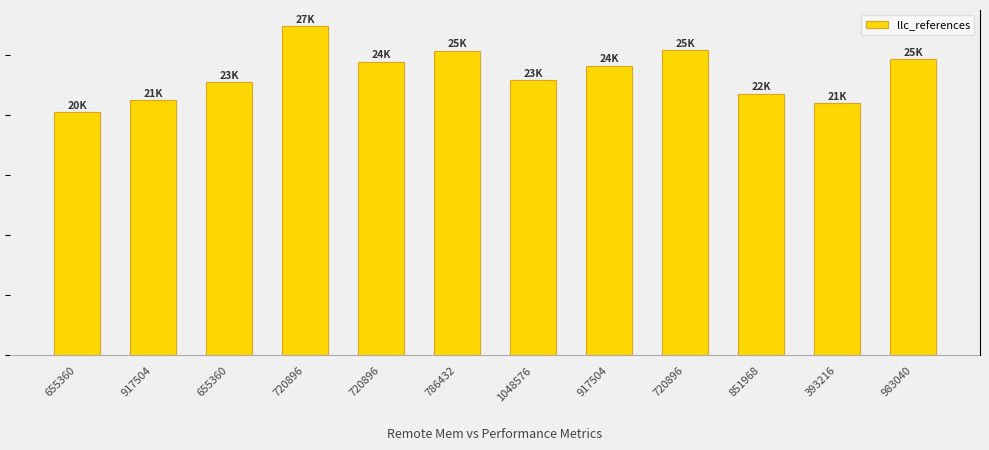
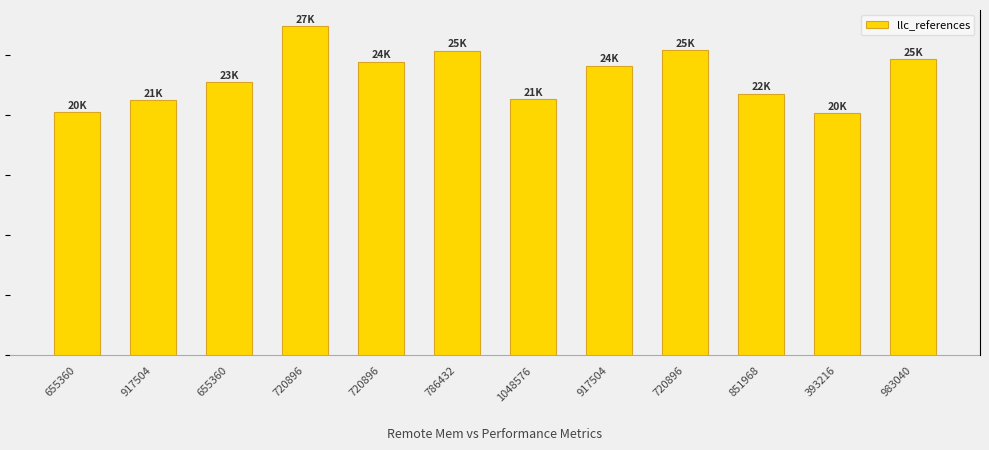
  {
    "786432": "25K",
-   "1048576": "23K",
+   "1048576": "21K",
    "851968": "22K",
-   "393216": "21K",
+   "393216": "20K",
    "983040": "25K"
  }
